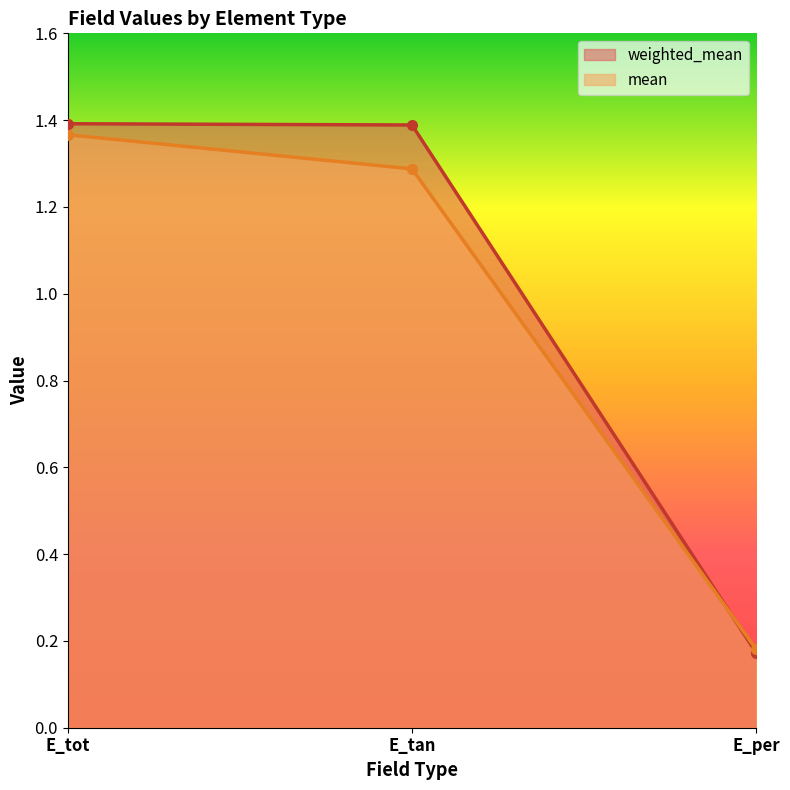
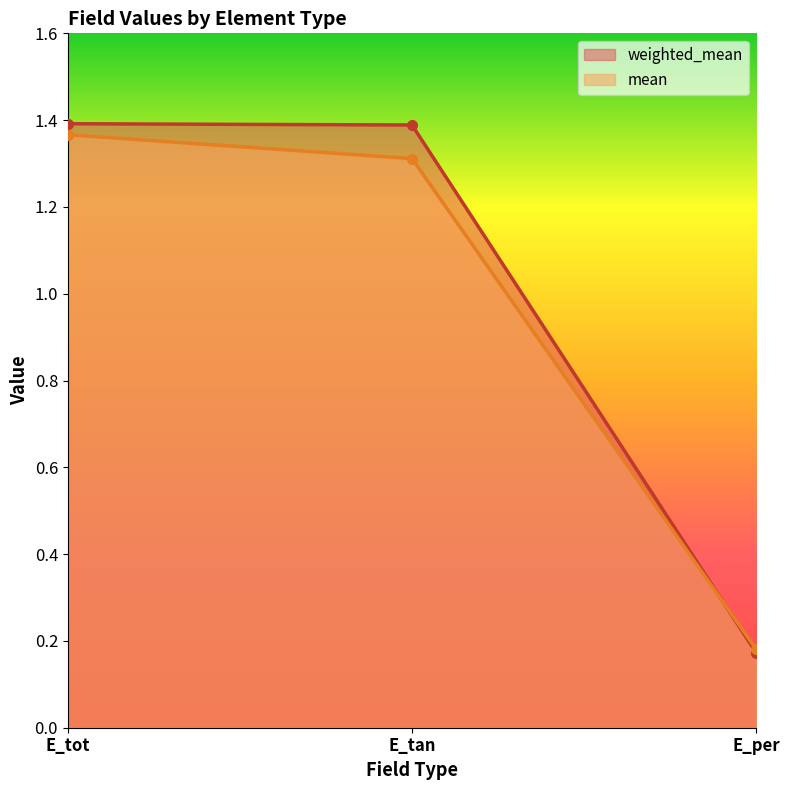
  {
    "weighted_mean": {
      "E_tot": 1.39,
      "E_tan": 1.39,
      "E_per": 0.17
    },
    "mean": {
      "E_tot": 1.37,
-     "E_tan": 1.29,
+     "E_tan": 1.31,
      "E_per": 0.18
    }
  }
